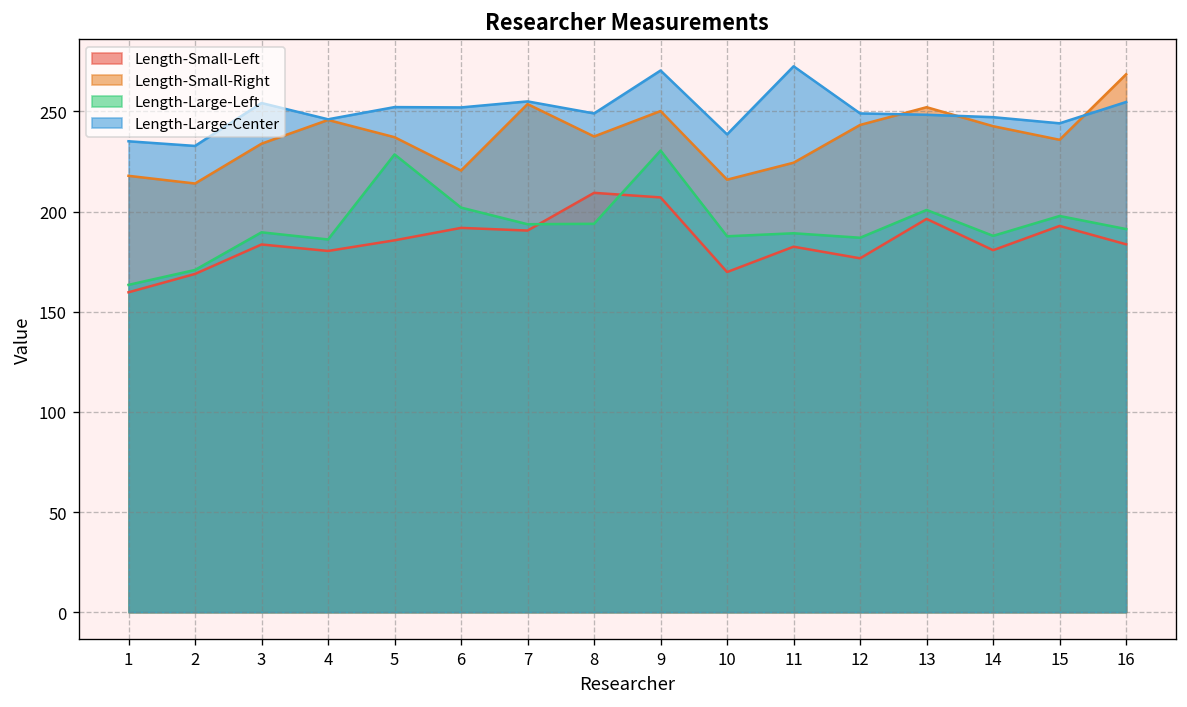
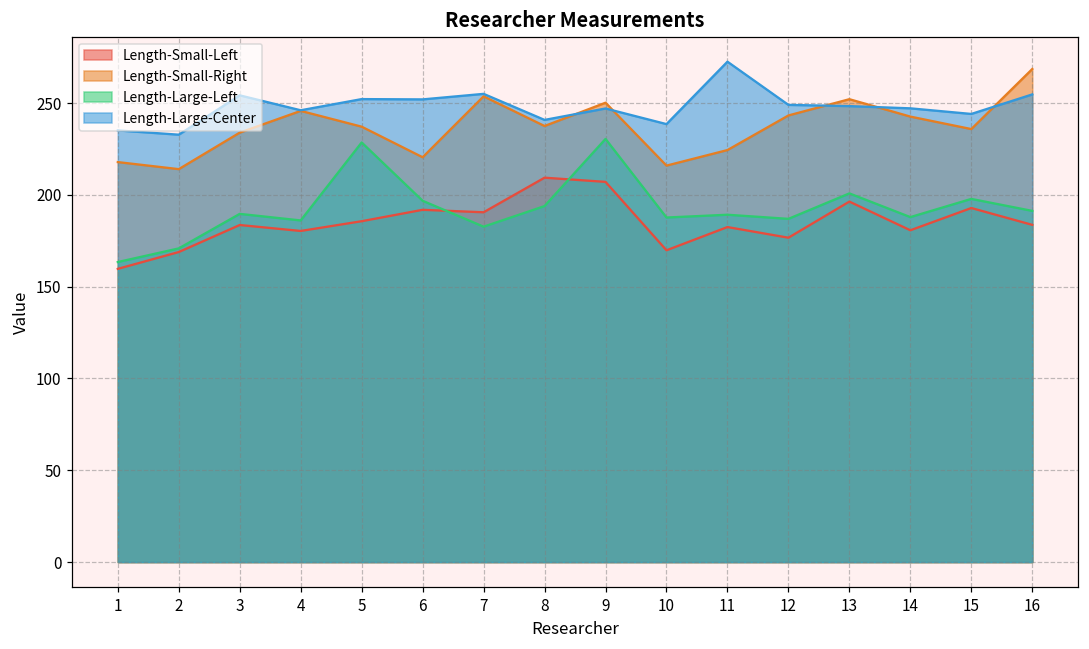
  {
    "Length-Large-Left": {
      "1": 163,
      "2": 171,
      "3": 190,
      "4": 186,
      "5": 229,
-     "6": 202,
-     "7": 194,
+     "6": 197,
+     "7": 183,
      "8": 194,
      "9": 230,
      "10": 188,
      "11": 189,
      "12": 187,
      "13": 201,
      "14": 188,
      "15": 198,
      "16": 191
    },
    "Length-Large-Center": {
      "2": 233,
      "5": 252,
      "6": 252,
-     "8": 249,
-     "9": 270,
+     "8": 241,
+     "9": 247,
      "10": 239,
      "11": 273,
      "12": 249,
      "13": 248,
      "14": 247,
      "15": 244,
      "16": 255
    }
  }
